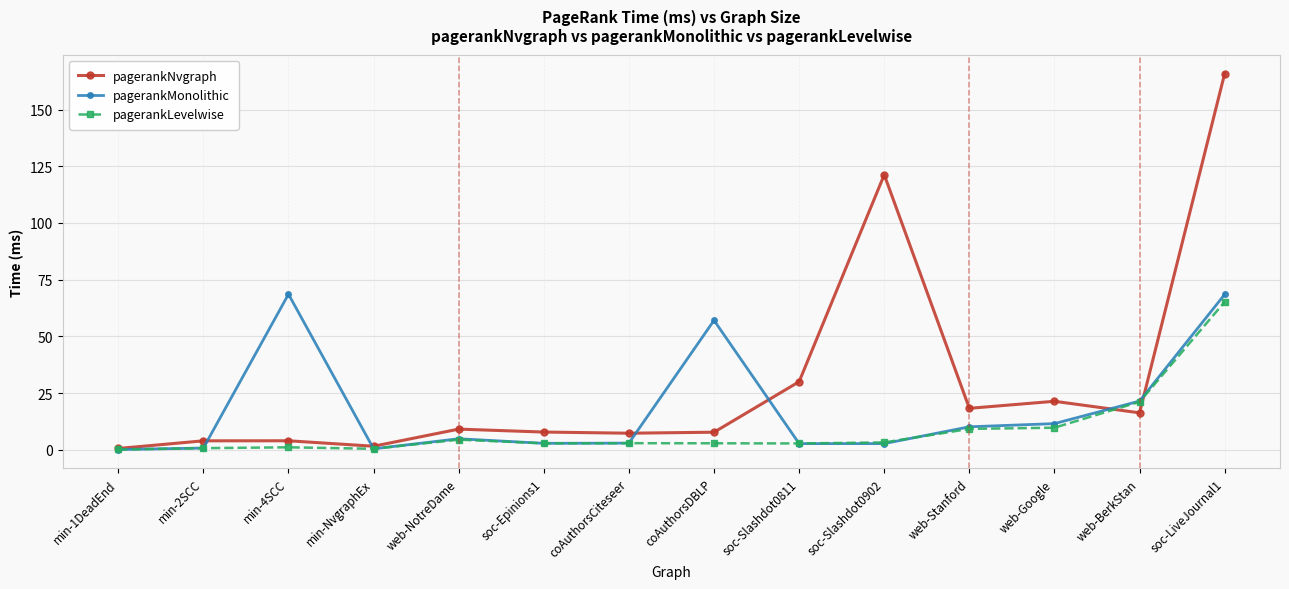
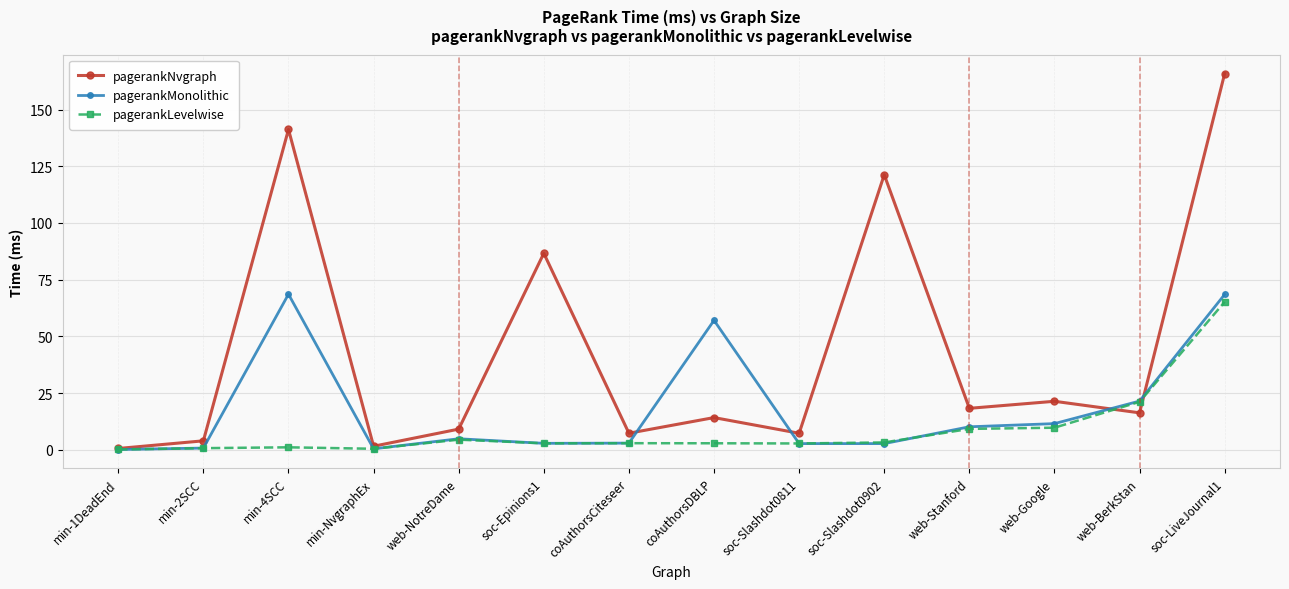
  {
    "pagerankNvgraph": {
      "min-2SCC": 4,
-     "min-4SCC": 4,
+     "min-4SCC": 141,
      "min-NvgraphEx": 2,
      "web-NotreDame": 9,
-     "soc-Epinions1": 8,
+     "soc-Epinions1": 87,
      "coAuthorsCiteseer": 7,
-     "coAuthorsDBLP": 8,
-     "soc-Slashdot0811": 30,
+     "coAuthorsDBLP": 14,
+     "soc-Slashdot0811": 7,
      "soc-Slashdot0902": 121,
      "web-Stanford": 18,
      "web-Google": 21,
      "web-BerkStan": 16,
      "soc-LiveJournal1": 166
    },
    "pagerankMonolithic": {
      "min-4SCC": 69,
      "coAuthorsDBLP": 57,
      "web-Google": 12,
      "soc-LiveJournal1": 69
    },
    "pagerankLevelwise": {
      "min-4SCC": 1,
      "coAuthorsDBLP": 3,
      "web-Google": 10,
      "soc-LiveJournal1": 65
    }
  }
